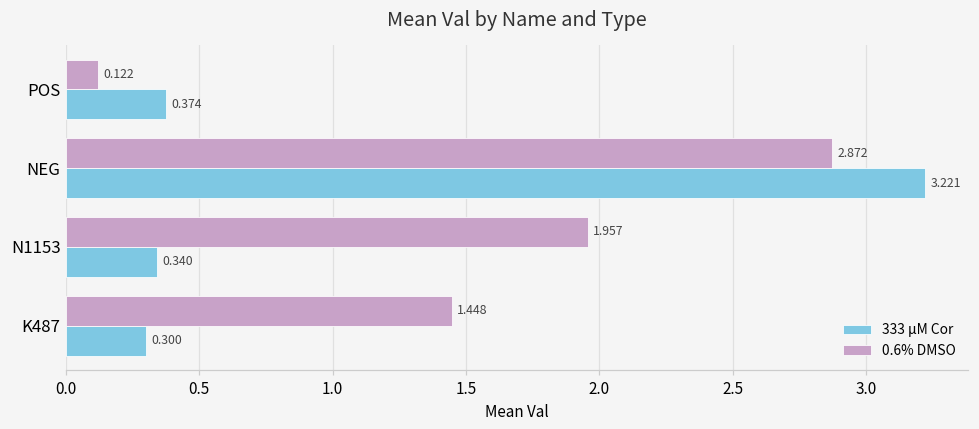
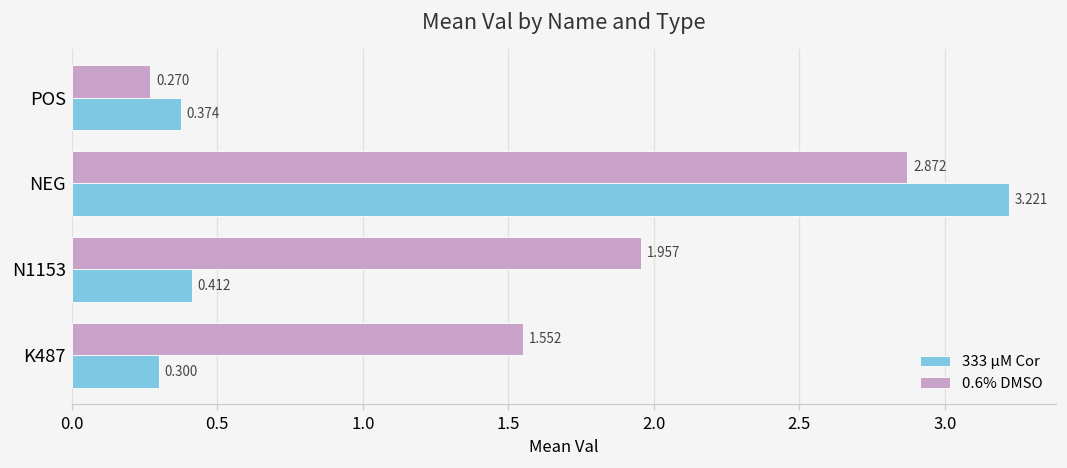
  {
    "333 μM Cor": {
      "POS": 0.374,
      "NEG": 3.221,
-     "N1153": 0.340,
+     "N1153": 0.412,
      "K487": 0.300
    },
    "0.6% DMSO": {
-     "POS": 0.122,
+     "POS": 0.270,
      "NEG": 2.872,
      "N1153": 1.957,
-     "K487": 1.448
+     "K487": 1.552
    }
  }
